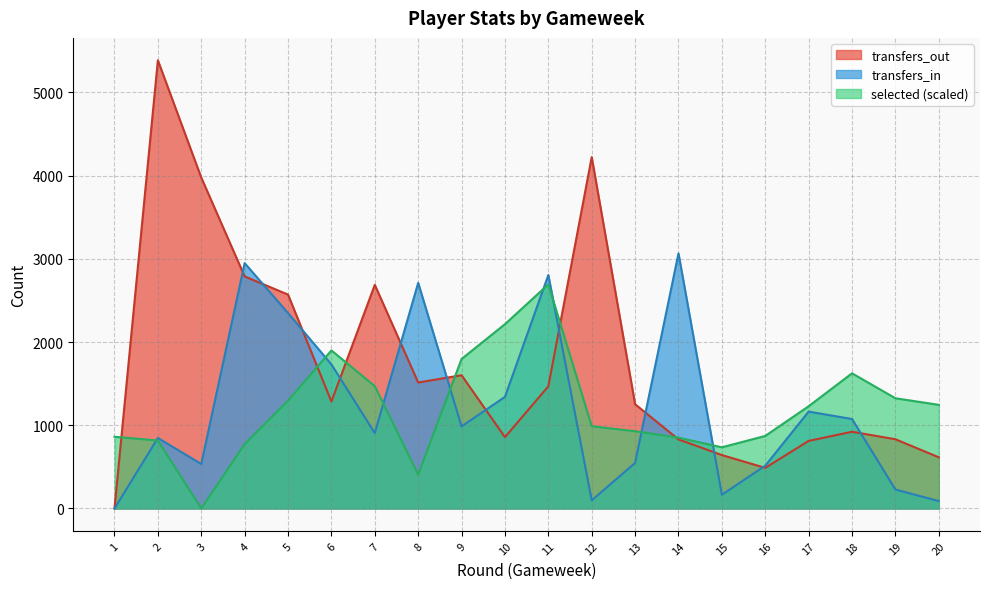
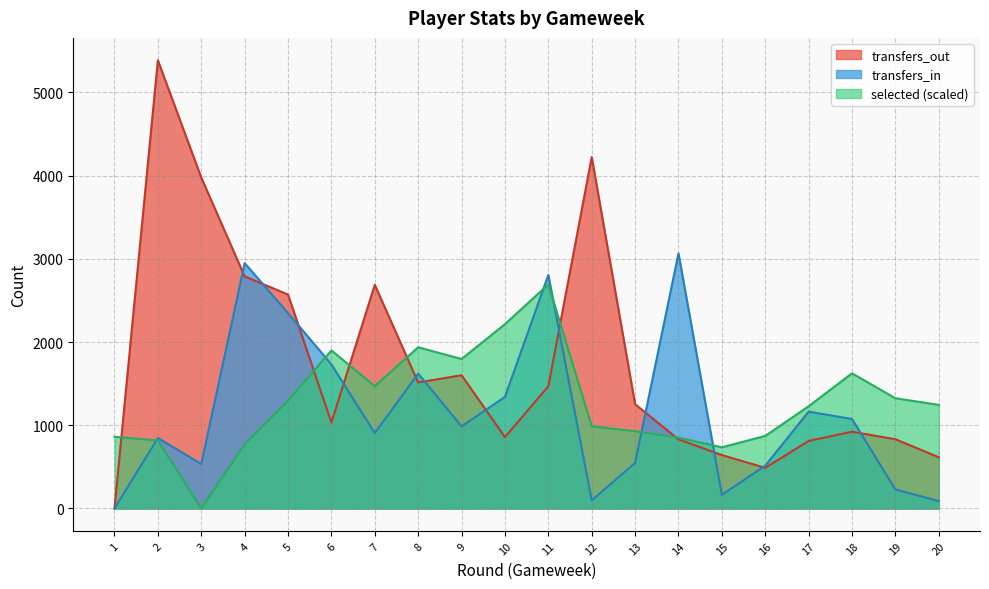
  {
    "transfers_out": {
      "2": 5400,
      "3": 4000,
      "4": 2800,
      "5": 2600,
-     "6": 1300,
+     "6": 1000,
      "7": 2700,
      "8": 1500,
      "9": 1600,
      "10": 900,
      "11": 1500,
      "12": 4200,
      "13": 1300,
      "15": 600,
      "17": 800,
      "18": 900,
      "19": 800,
      "20": 600
    },
    "transfers_in": {
      "3": 500,
      "4": 2900,
      "5": 2300,
      "6": 1700,
      "7": 900,
-     "8": 2700,
+     "8": 1600,
      "9": 1000,
      "10": 1300,
      "11": 2800,
      "12": 100,
      "13": 500,
      "14": 3100,
      "15": 200,
      "17": 1200,
      "18": 1100,
      "19": 200,
      "20": 100
    },
    "selected (scaled)": {
      "1": 900,
      "3": 0,
      "4": 800,
      "5": 1300,
      "6": 1900,
      "7": 1500,
-     "8": 400,
+     "8": 1900,
      "9": 1800,
      "10": 2200,
      "11": 2700,
      "12": 1000,
      "13": 900,
      "15": 700,
      "16": 900,
      "17": 1200,
      "18": 1600,
      "19": 1300,
      "20": 1200
    }
  }
